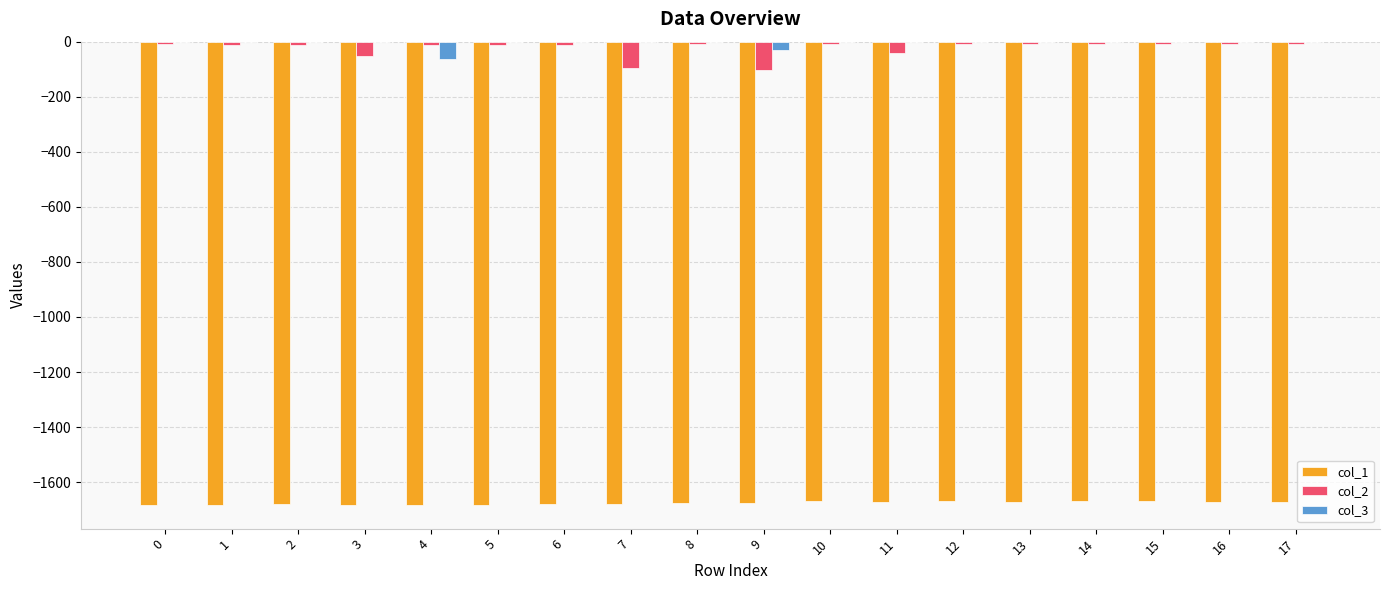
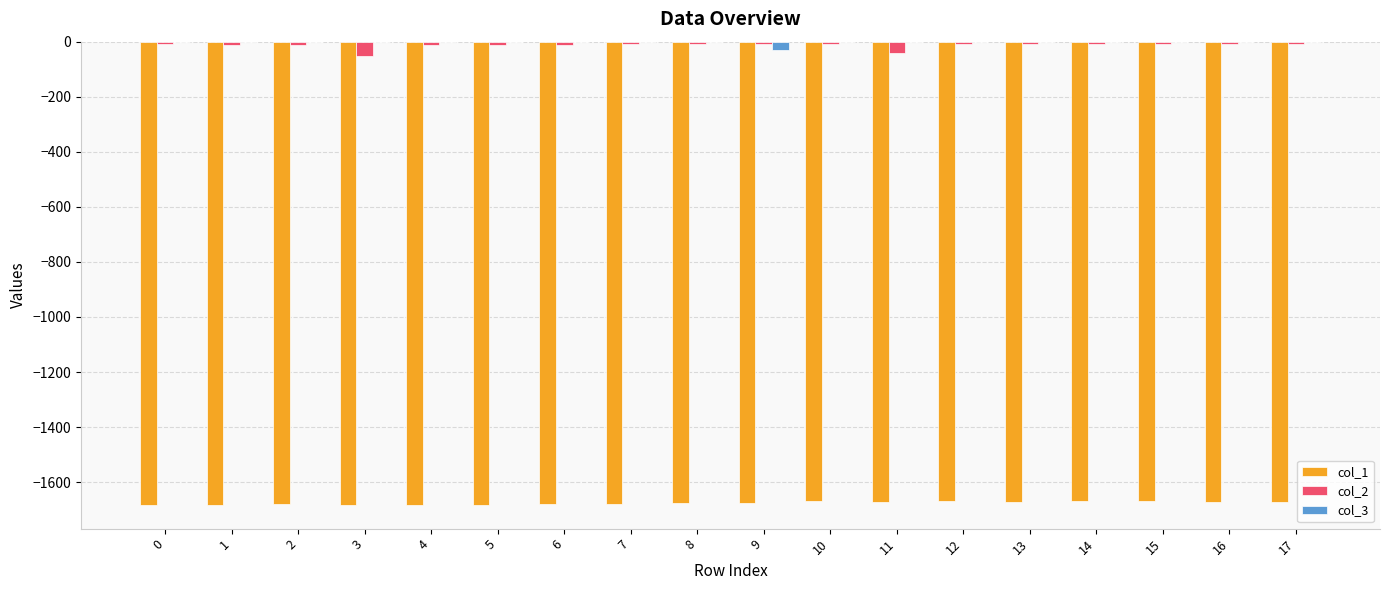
  {
    "col_1": {
      "0": -1680,
      "1": -1680,
      "2": -1680,
      "3": -1680,
      "4": -1680,
      "5": -1680,
      "6": -1680,
      "7": -1680,
      "8": -1680,
      "9": -1670,
      "10": -1670,
      "11": -1670,
      "12": -1670,
      "13": -1670,
      "14": -1670,
      "15": -1670,
      "16": -1670,
      "17": -1670
    },
    "col_2": {
      "1": -10,
      "2": -10,
      "3": -50,
      "4": -10,
      "5": -10,
      "6": -10,
-     "7": -100,
+     "7": -10,
      "8": -10,
-     "9": -100,
+     "9": -10,
      "10": -10,
      "11": -40,
      "13": -10,
      "16": -10
    },
    "col_3": {
-     "4": -60,
+     "4": 0,
      "9": -30
    }
  }
